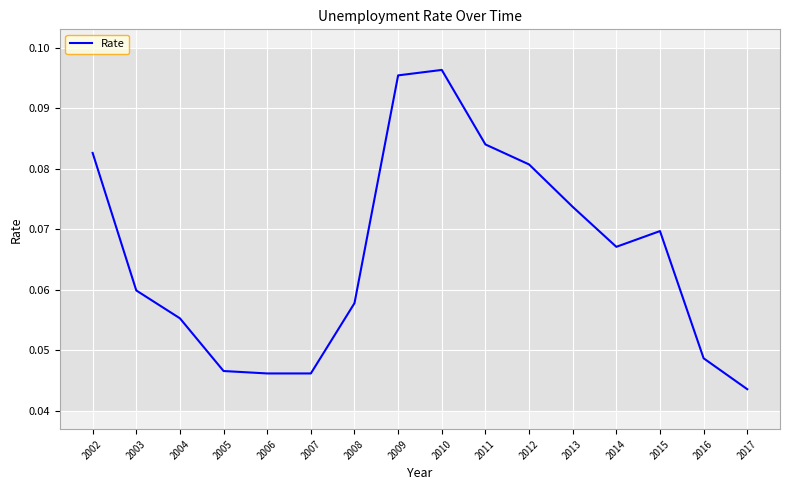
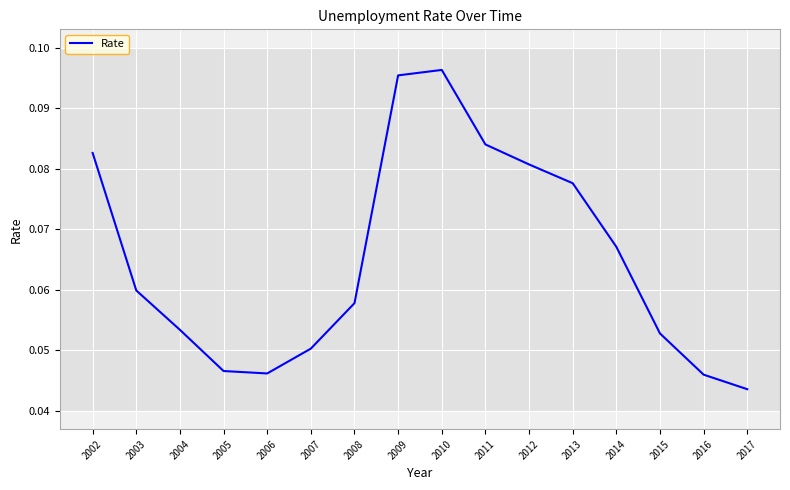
  {
    "2002": 0.083,
    "2003": 0.060,
-   "2004": 0.055,
+   "2004": 0.053,
    "2005": 0.047,
    "2006": 0.046,
-   "2007": 0.046,
+   "2007": 0.050,
    "2008": 0.058,
    "2009": 0.095,
    "2010": 0.096,
    "2011": 0.084,
    "2012": 0.081,
-   "2013": 0.074,
+   "2013": 0.078,
    "2014": 0.067,
-   "2015": 0.070,
-   "2016": 0.049,
+   "2015": 0.053,
+   "2016": 0.046,
    "2017": 0.044
  }
